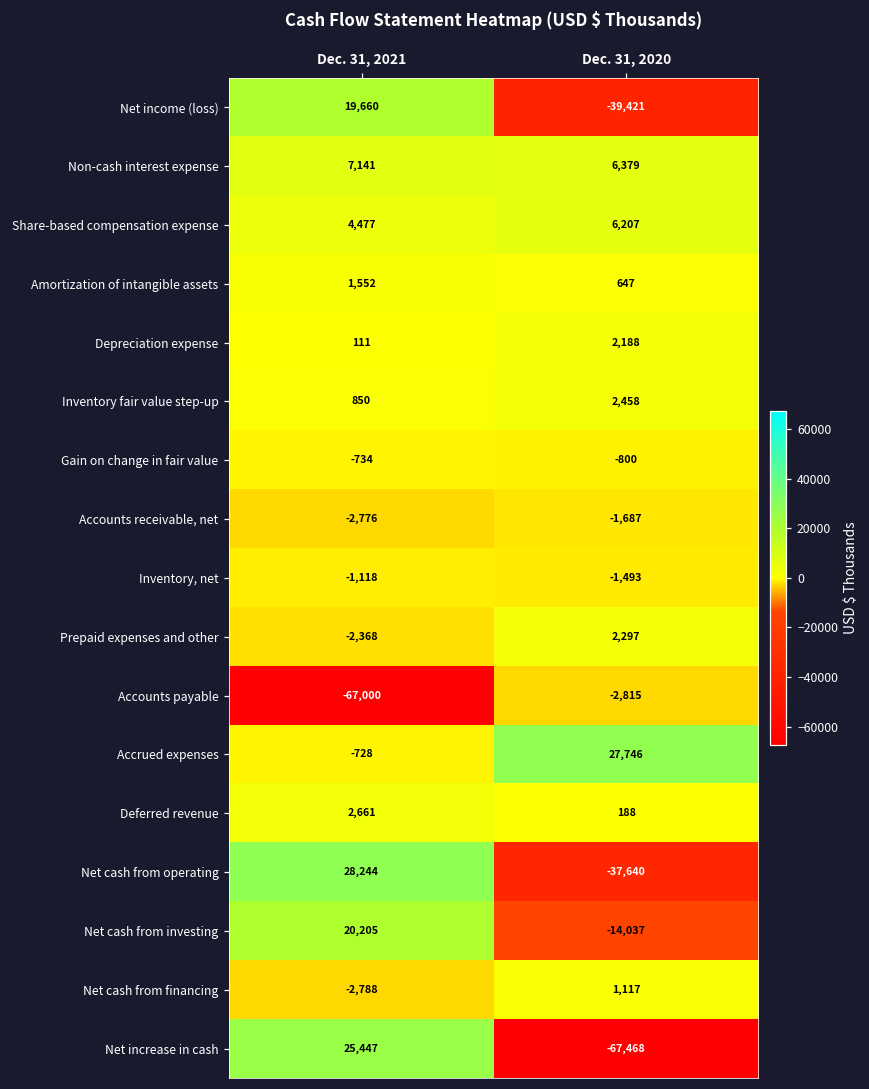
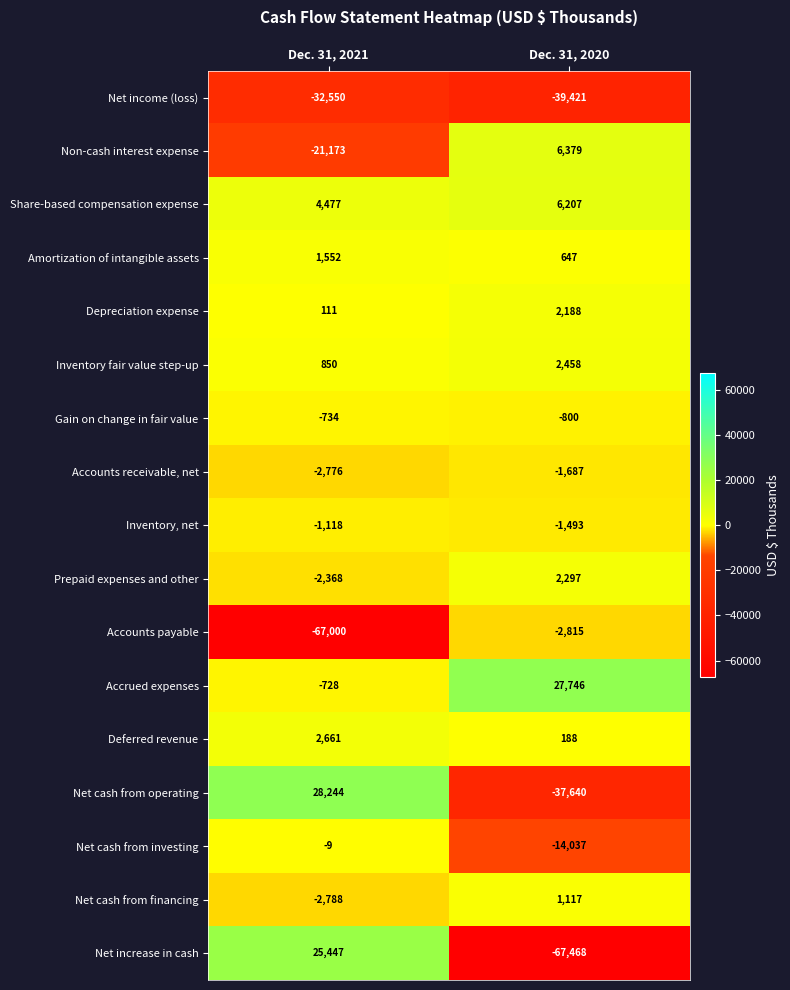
  {
    "Net income (loss)": {
-     "Dec. 31, 2021": "19,660",
+     "Dec. 31, 2021": "-32,550",
      "Dec. 31, 2020": "-39,421"
    },
    "Non-cash interest expense": {
-     "Dec. 31, 2021": "7,141",
+     "Dec. 31, 2021": "-21,173",
      "Dec. 31, 2020": "6,379"
    },
    "Share-based compensation expense": {
      "Dec. 31, 2021": "4,477",
      "Dec. 31, 2020": "6,207"
    },
    "Amortization of intangible assets": {
      "Dec. 31, 2021": "1,552",
      "Dec. 31, 2020": "647"
    },
    "Depreciation expense": {
      "Dec. 31, 2021": "111",
      "Dec. 31, 2020": "2,188"
    },
    "Inventory fair value step-up": {
      "Dec. 31, 2021": "850",
      "Dec. 31, 2020": "2,458"
    },
    "Gain on change in fair value": {
      "Dec. 31, 2021": "-734",
      "Dec. 31, 2020": "-800"
    },
    "Accounts receivable, net": {
      "Dec. 31, 2021": "-2,776",
      "Dec. 31, 2020": "-1,687"
    },
    "Inventory, net": {
      "Dec. 31, 2021": "-1,118",
      "Dec. 31, 2020": "-1,493"
    },
    "Prepaid expenses and other": {
      "Dec. 31, 2021": "-2,368",
      "Dec. 31, 2020": "2,297"
    },
    "Accounts payable": {
      "Dec. 31, 2021": "-67,000",
      "Dec. 31, 2020": "-2,815"
    },
    "Accrued expenses": {
      "Dec. 31, 2021": "-728",
      "Dec. 31, 2020": "27,746"
    },
    "Deferred revenue": {
      "Dec. 31, 2021": "2,661",
      "Dec. 31, 2020": "188"
    },
    "Net cash from operating": {
      "Dec. 31, 2021": "28,244",
      "Dec. 31, 2020": "-37,640"
    },
    "Net cash from investing": {
-     "Dec. 31, 2021": "20,205",
+     "Dec. 31, 2021": "-9",
      "Dec. 31, 2020": "-14,037"
    },
    "Net cash from financing": {
      "Dec. 31, 2021": "-2,788",
      "Dec. 31, 2020": "1,117"
    },
    "Net increase in cash": {
      "Dec. 31, 2021": "25,447",
      "Dec. 31, 2020": "-67,468"
    }
  }
